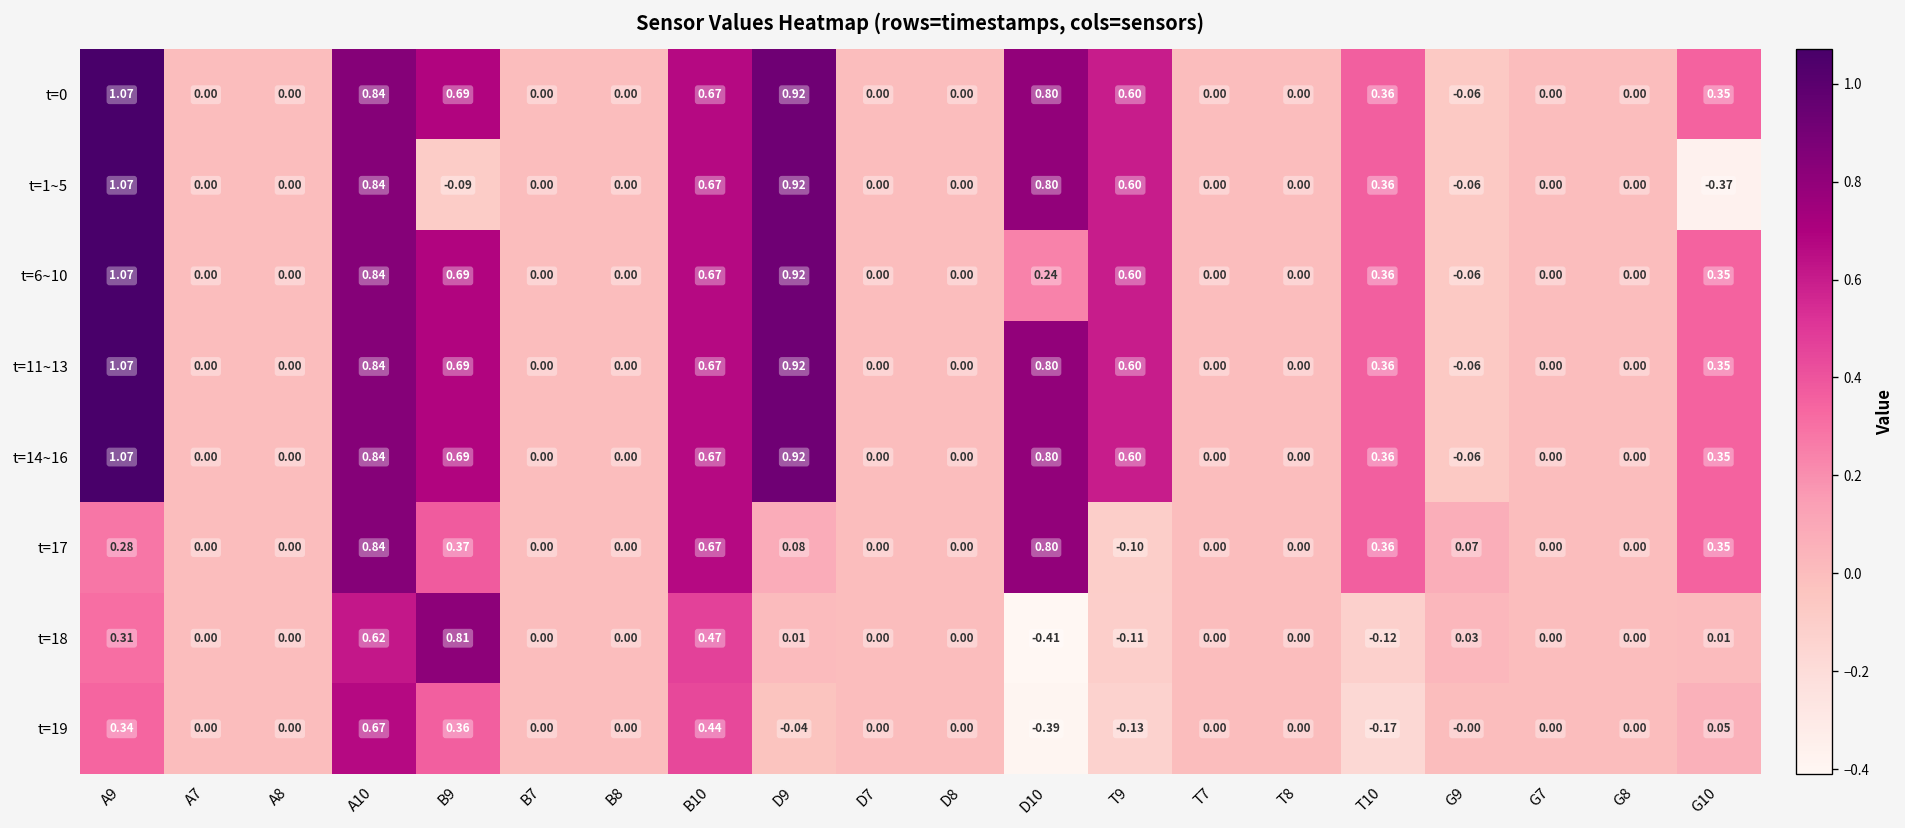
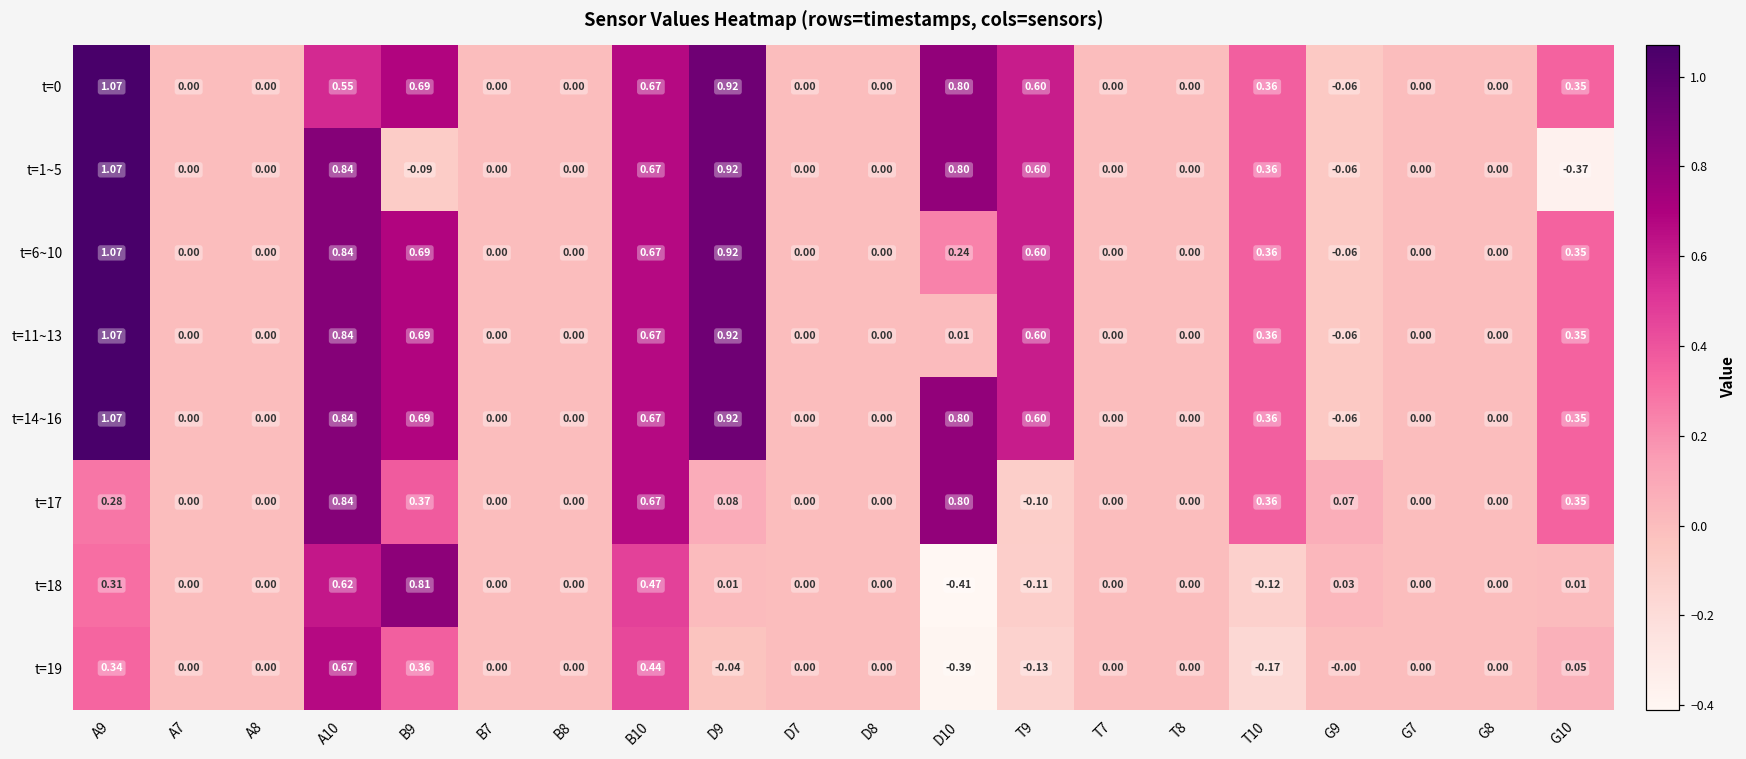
  {
    "t=0": {
-     "A10": 0.84
+     "A10": 0.55
    },
    "t=11~13": {
-     "D10": 0.80
+     "D10": 0.01
    }
  }
